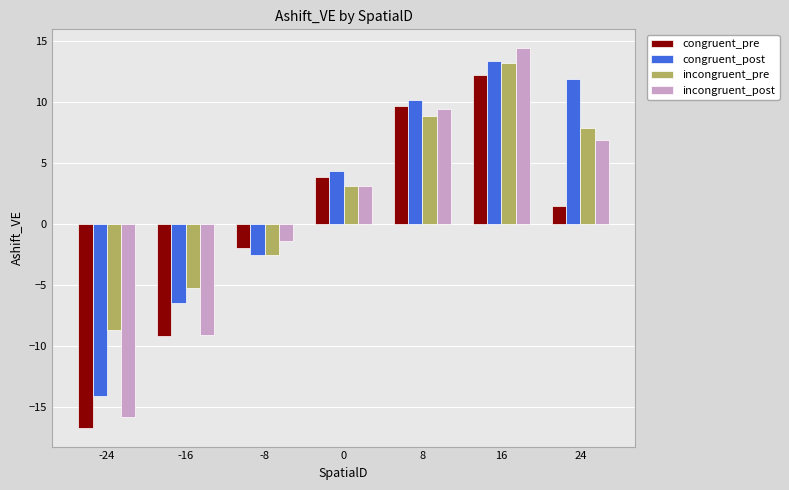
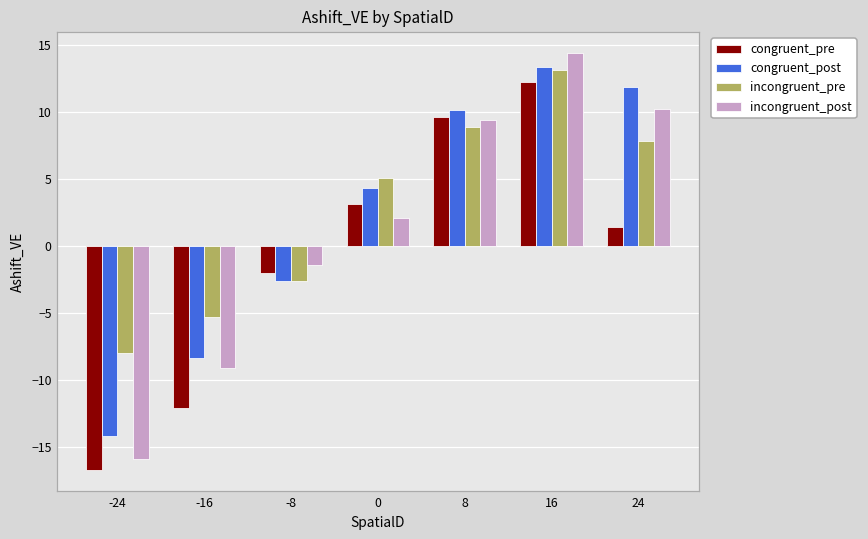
  {
    "congruent_pre": {
      "-24": -16.7,
-     "-16": -9.2,
+     "-16": -12.1,
      "-8": -2.0,
-     "0": 3.9,
+     "0": 3.1,
      "8": 9.6,
      "16": 12.2,
      "24": 1.4
    },
    "congruent_post": {
      "-24": -14.1,
-     "-16": -6.5,
+     "-16": -8.3,
      "-8": -2.6,
      "0": 4.3,
      "8": 10.1,
      "16": 13.3,
      "24": 11.9
    },
    "incongruent_pre": {
-     "-24": -8.7,
+     "-24": -7.9,
      "-16": -5.3,
      "-8": -2.6,
-     "0": 3.1,
+     "0": 5.1,
      "8": 8.9,
      "16": 13.1,
      "24": 7.9
    },
    "incongruent_post": {
      "-24": -15.9,
      "-16": -9.1,
      "-8": -1.4,
-     "0": 3.1,
+     "0": 2.1,
      "8": 9.4,
      "16": 14.4,
-     "24": 6.9
+     "24": 10.2
    }
  }
